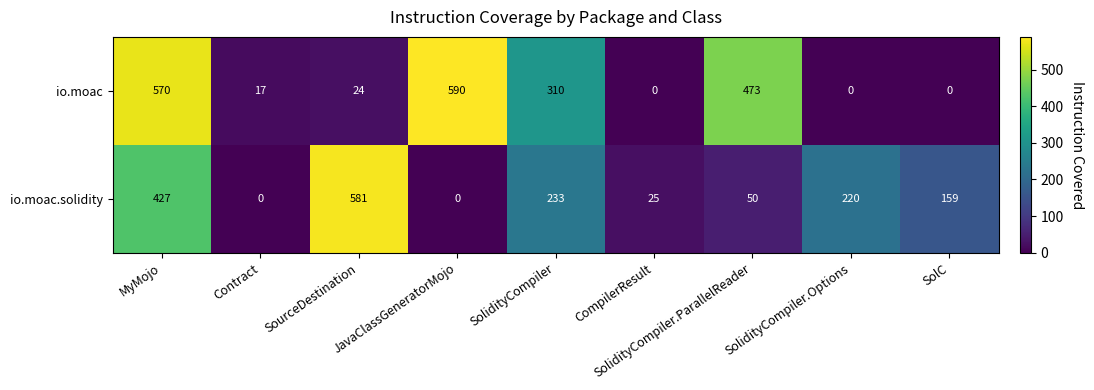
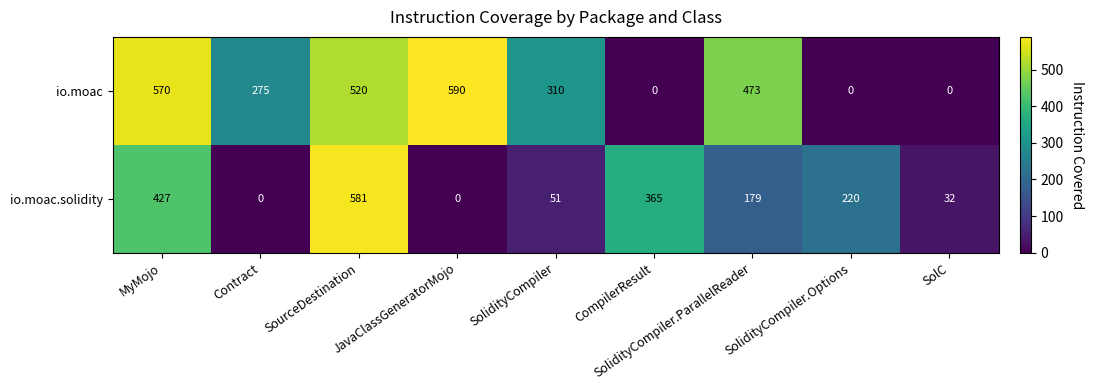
  {
    "io.moac": {
      "MyMojo": 570,
-     "Contract": 17,
-     "SourceDestination": 24,
+     "Contract": 275,
+     "SourceDestination": 520,
      "JavaClassGeneratorMojo": 590,
      "SolidityCompiler": 310,
      "CompilerResult": 0,
      "SolidityCompiler.ParallelReader": 473,
      "SolidityCompiler.Options": 0,
      "SolC": 0
    },
    "io.moac.solidity": {
      "MyMojo": 427,
      "Contract": 0,
      "SourceDestination": 581,
      "JavaClassGeneratorMojo": 0,
-     "SolidityCompiler": 233,
-     "CompilerResult": 25,
-     "SolidityCompiler.ParallelReader": 50,
+     "SolidityCompiler": 51,
+     "CompilerResult": 365,
+     "SolidityCompiler.ParallelReader": 179,
      "SolidityCompiler.Options": 220,
-     "SolC": 159
+     "SolC": 32
    }
  }
